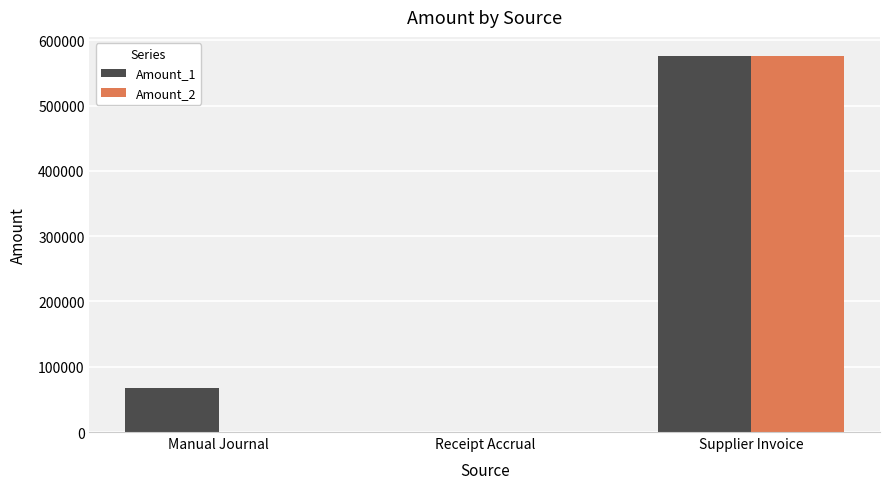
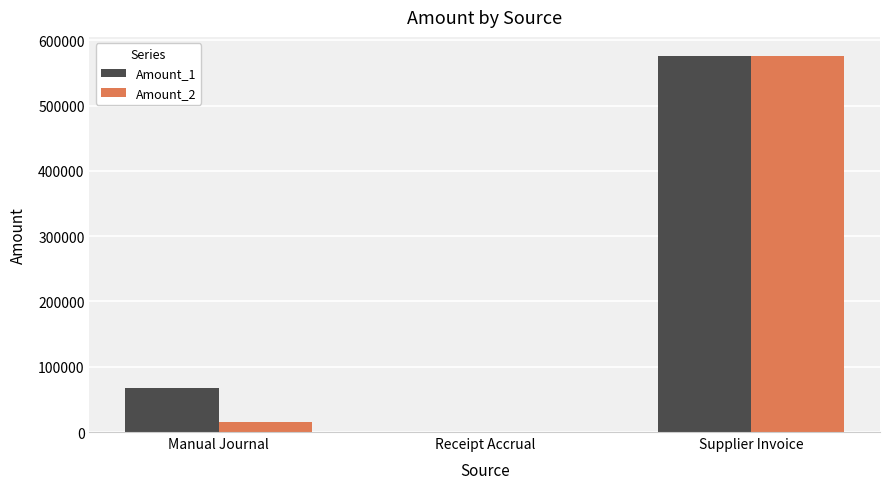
  {
    "Amount_1": {
      "Manual Journal": 70000,
      "Supplier Invoice": 580000
    },
    "Amount_2": {
-     "Manual Journal": 0,
+     "Manual Journal": 10000,
      "Supplier Invoice": 580000
    }
  }
